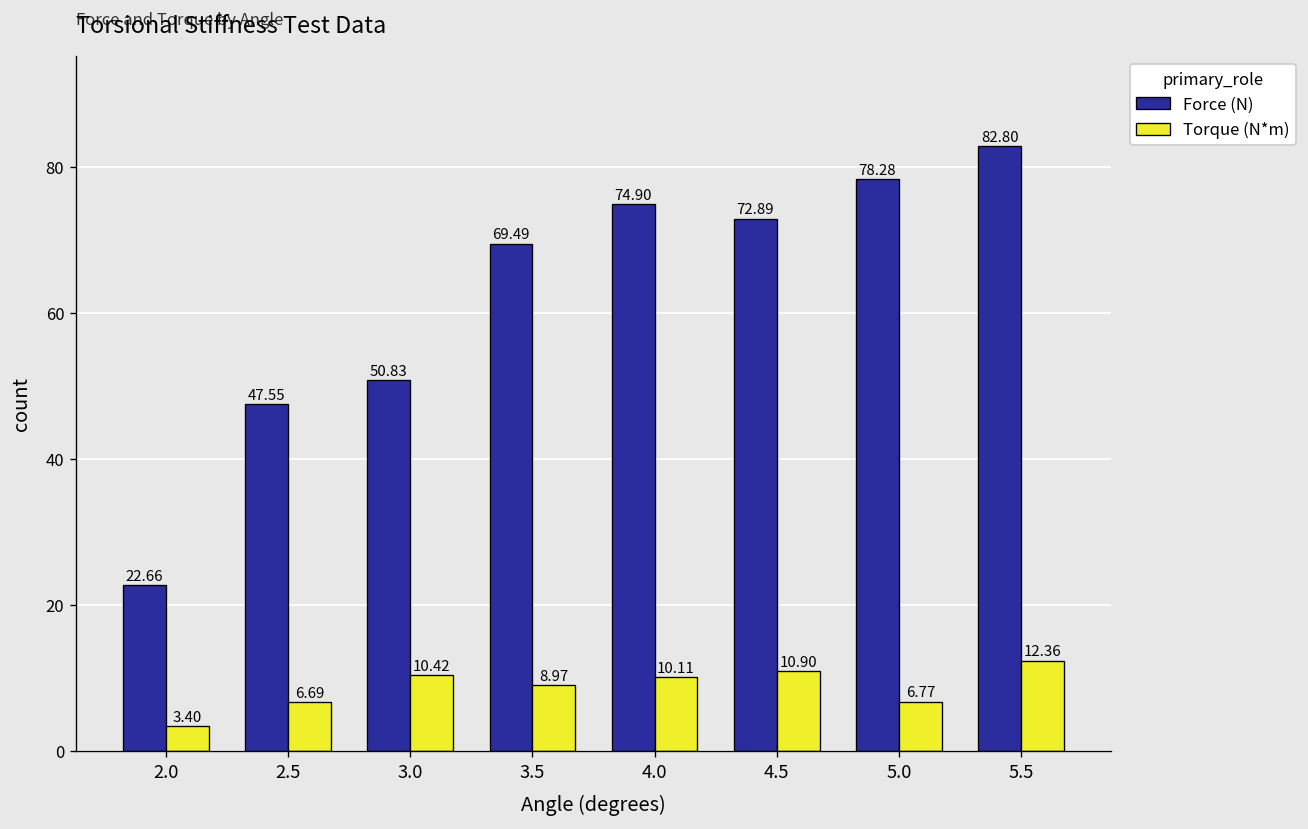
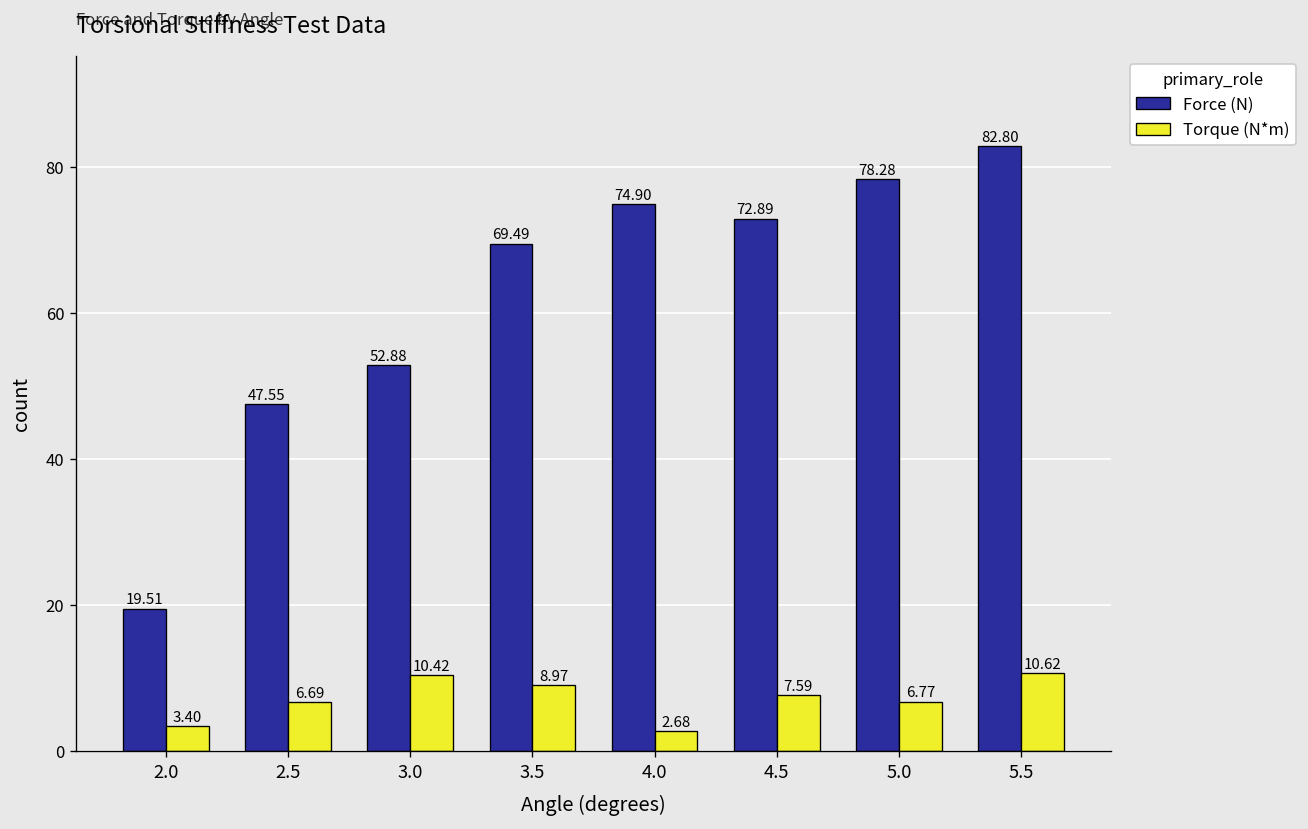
  {
    "Force (N)": {
-     "2.0": 22.66,
+     "2.0": 19.51,
      "2.5": 47.55,
-     "3.0": 50.83,
+     "3.0": 52.88,
      "3.5": 69.49,
      "4.0": 74.90,
      "4.5": 72.89,
      "5.0": 78.28,
      "5.5": 82.80
    },
    "Torque (N*m)": {
      "2.0": 3.40,
      "2.5": 6.69,
      "3.0": 10.42,
      "3.5": 8.97,
-     "4.0": 10.11,
-     "4.5": 10.90,
+     "4.0": 2.68,
+     "4.5": 7.59,
      "5.0": 6.77,
-     "5.5": 12.36
+     "5.5": 10.62
    }
  }
